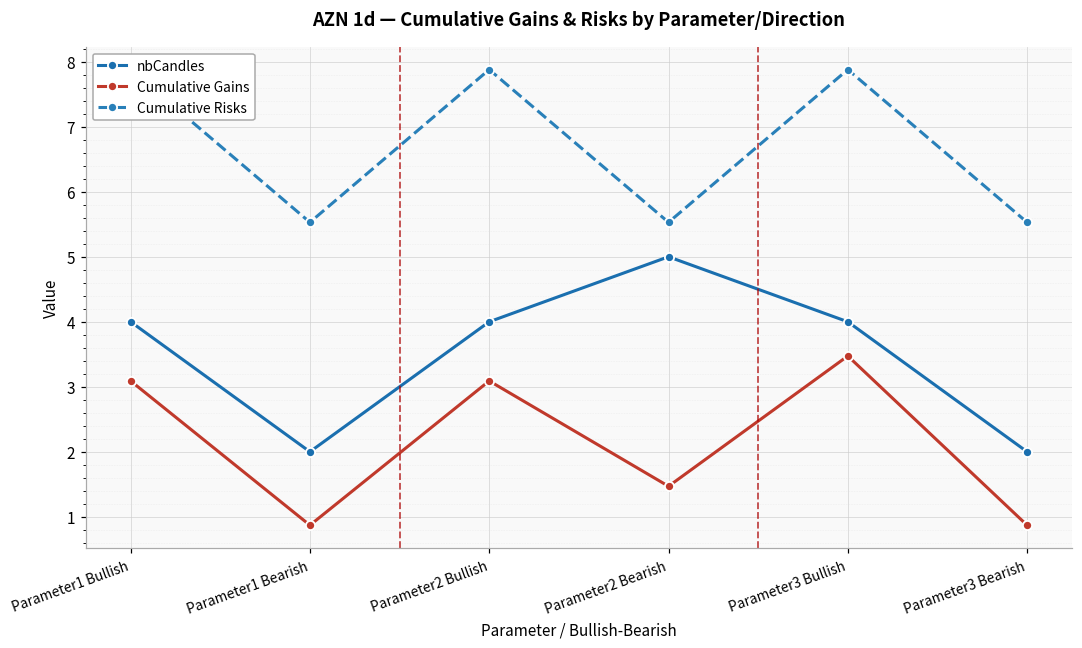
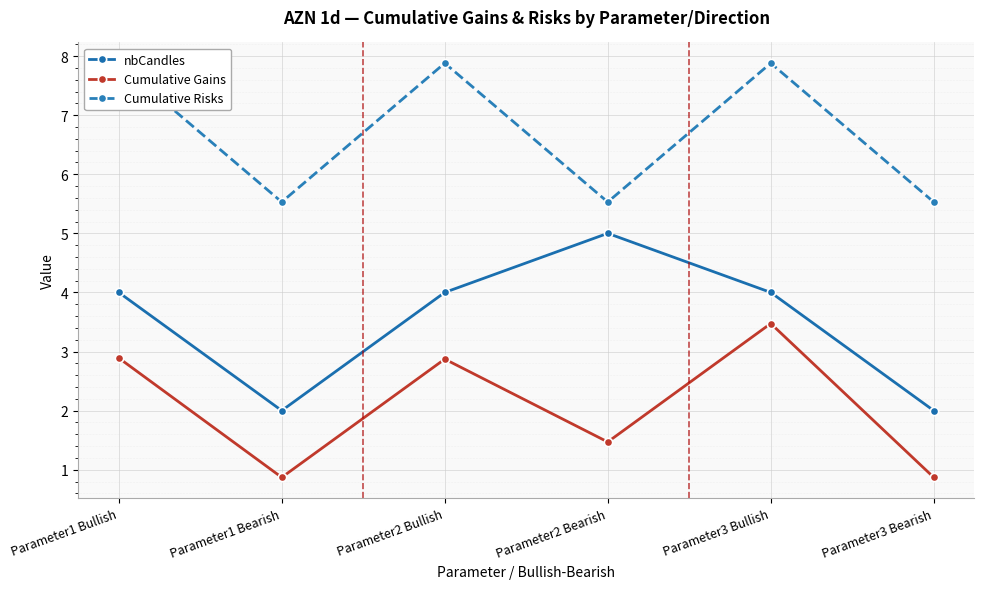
  {
    "Cumulative Gains": {
-     "Parameter1 Bullish": 3.1,
+     "Parameter1 Bullish": 2.9,
      "Parameter1 Bearish": 0.9,
-     "Parameter2 Bullish": 3.1,
+     "Parameter2 Bullish": 2.9,
      "Parameter2 Bearish": 1.5,
      "Parameter3 Bullish": 3.5,
      "Parameter3 Bearish": 0.9
    }
  }
